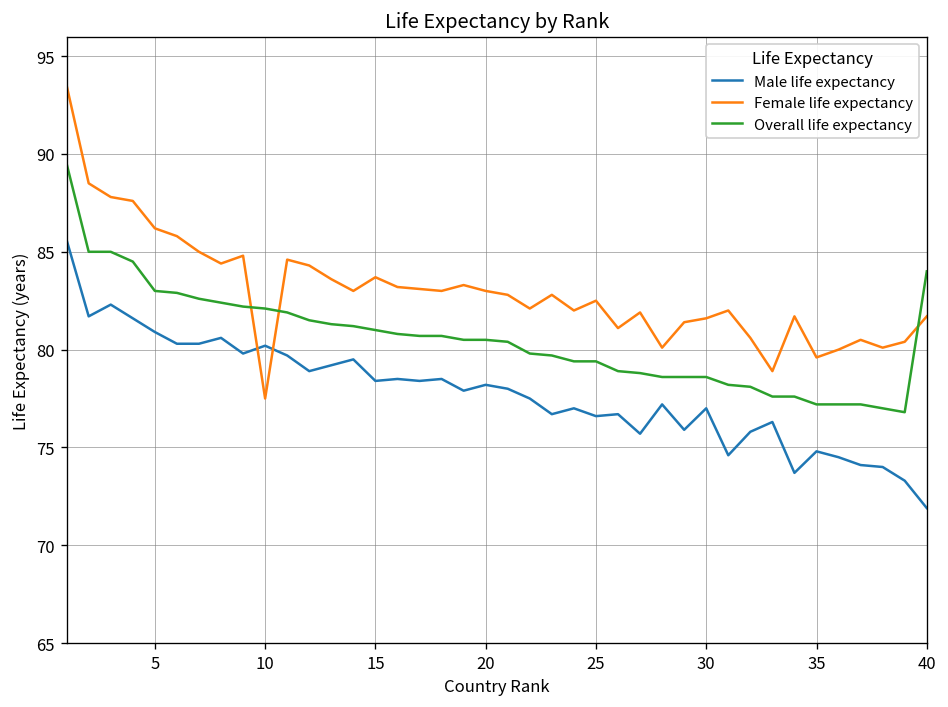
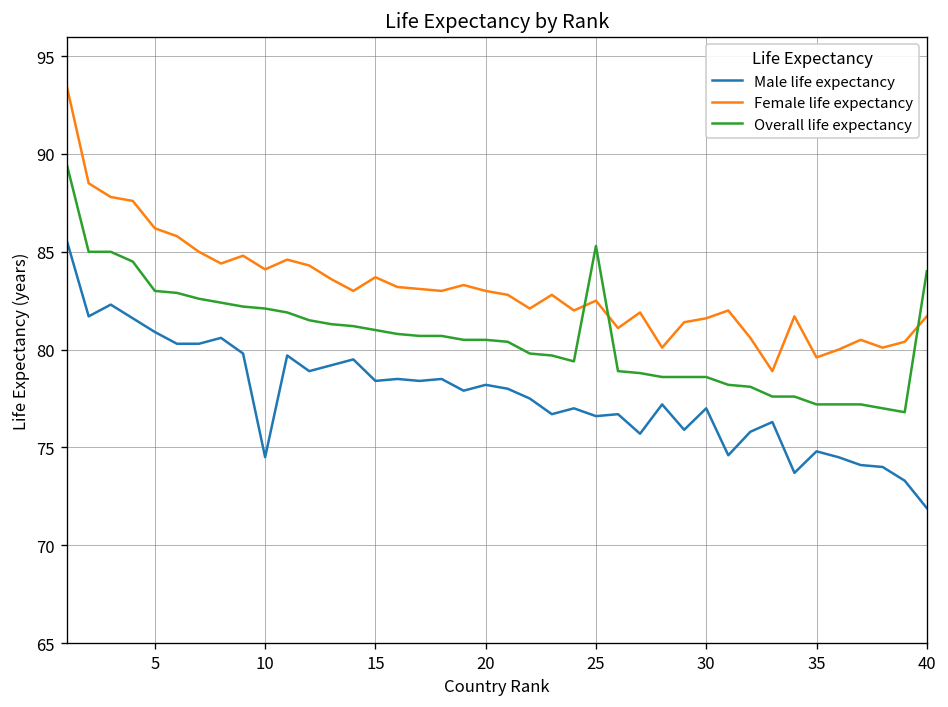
  {
    "Male life expectancy": {
      "5": 80.9,
-     "10": 80.2,
+     "10": 74.5,
      "15": 78.4,
      "20": 78.2,
      "25": 76.6,
      "30": 77.0,
      "35": 74.8,
      "40": 71.9
    },
    "Female life expectancy": {
      "5": 86.2,
-     "10": 77.5,
+     "10": 84.1,
      "15": 83.7,
      "20": 83.0,
      "25": 82.5,
      "30": 81.6,
      "35": 79.6,
      "40": 81.7
    },
    "Overall life expectancy": {
      "5": 83.0,
      "10": 82.1,
      "15": 81.0,
      "20": 80.5,
-     "25": 79.4,
+     "25": 85.3,
      "30": 78.6,
      "35": 77.2,
      "40": 84.0
    }
  }
